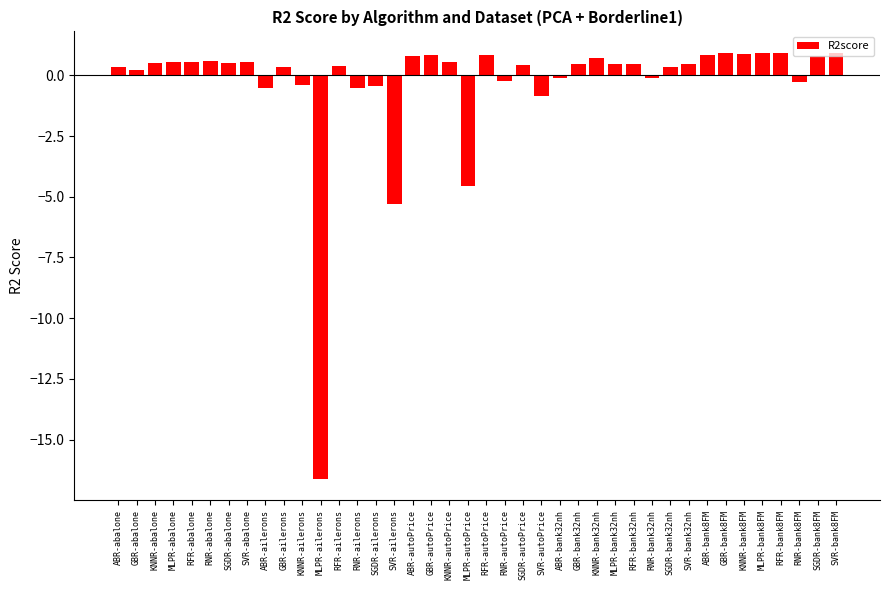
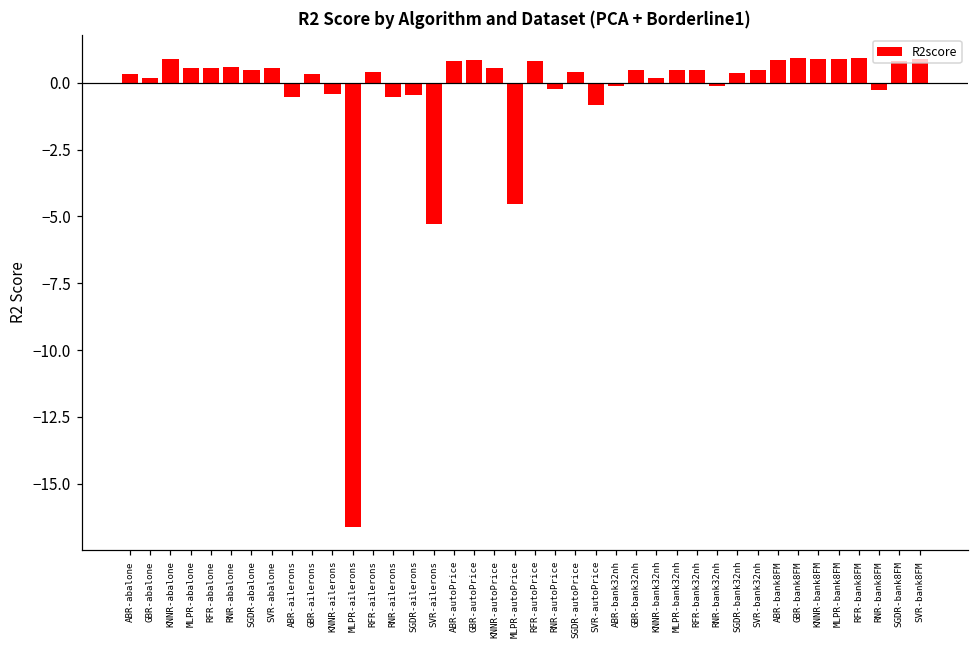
  {
    "ABR-abalone": 0.3,
    "GBR-abalone": 0.2,
-   "KNNR-abalone": 0.5,
+   "KNNR-abalone": 0.9,
    "MLPR-abalone": 0.5,
    "RFR-abalone": 0.5,
    "RNR-abalone": 0.6,
    "SGDR-abalone": 0.5,
    "SVR-abalone": 0.5,
    "ABR-ailerons": -0.5,
    "GBR-ailerons": 0.3,
    "KNNR-ailerons": -0.4,
    "MLPR-ailerons": -16.6,
    "RFR-ailerons": 0.4,
    "RNR-ailerons": -0.5,
    "SGDR-ailerons": -0.4,
    "SVR-ailerons": -5.3,
    "ABR-autoPrice": 0.8,
    "GBR-autoPrice": 0.9,
    "KNNR-autoPrice": 0.6,
    "MLPR-autoPrice": -4.5,
    "RFR-autoPrice": 0.8,
    "RNR-autoPrice": -0.2,
    "SGDR-autoPrice": 0.4,
    "SVR-autoPrice": -0.8,
    "ABR-bank32nh": -0.1,
    "GBR-bank32nh": 0.5,
-   "KNNR-bank32nh": 0.7,
+   "KNNR-bank32nh": 0.2,
    "MLPR-bank32nh": 0.5,
    "RFR-bank32nh": 0.5,
    "RNR-bank32nh": -0.1,
    "SGDR-bank32nh": 0.4,
    "SVR-bank32nh": 0.5,
    "ABR-bank8FM": 0.9,
    "GBR-bank8FM": 0.9,
    "KNNR-bank8FM": 0.9,
    "MLPR-bank8FM": 0.9,
    "RFR-bank8FM": 0.9,
    "RNR-bank8FM": -0.3
  }
